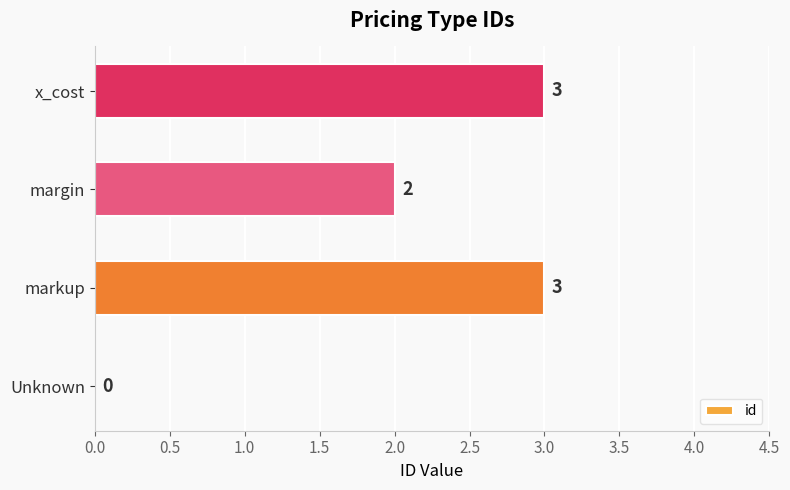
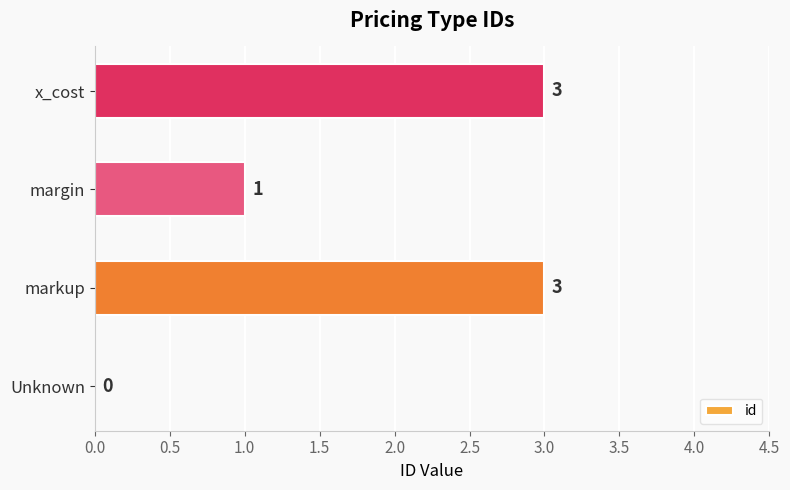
  {
    "x_cost": 3,
-   "margin": 2,
+   "margin": 1,
    "markup": 3,
    "Unknown": 0
  }
